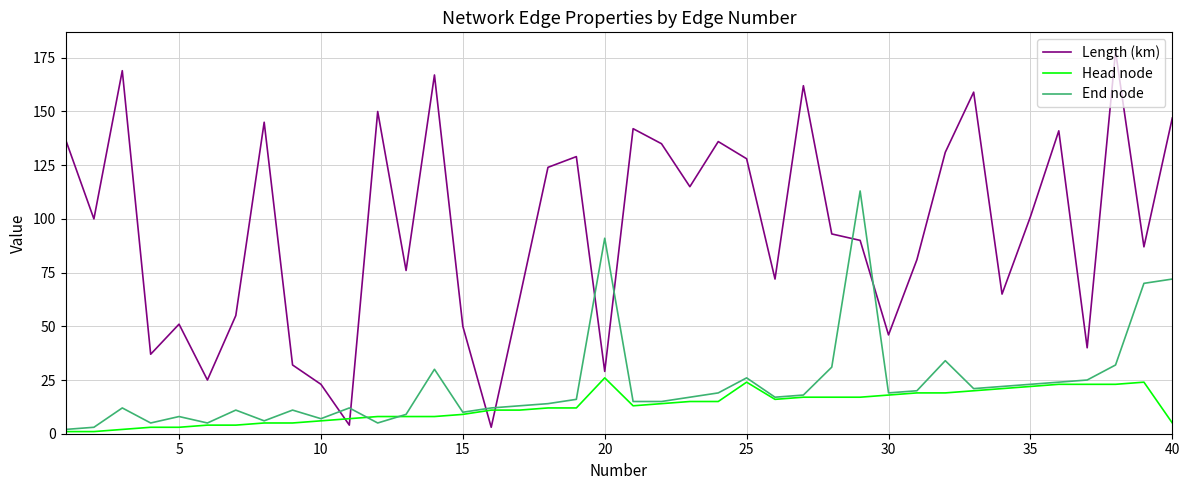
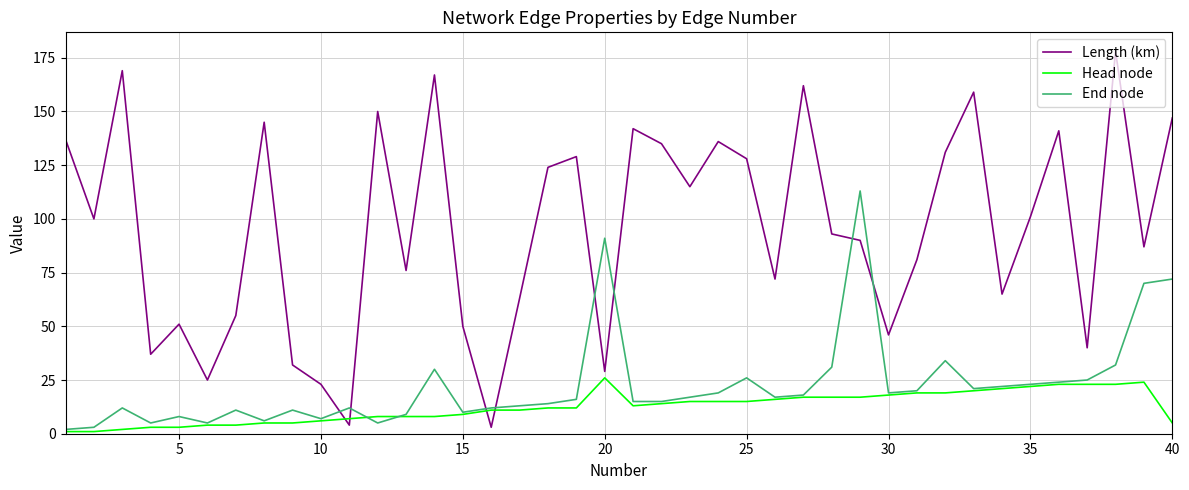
  {
    "Length (km)": {
      "5": 51,
      "10": 23,
      "15": 50,
      "20": 29,
      "25": 128,
      "30": 46,
      "35": 101,
      "40": 147
    },
    "Head node": {
      "5": 3,
      "20": 26,
-     "25": 24,
+     "25": 15,
      "40": 5
    },
    "End node": {
      "5": 8,
      "20": 91,
      "25": 26,
      "40": 72
    }
  }
